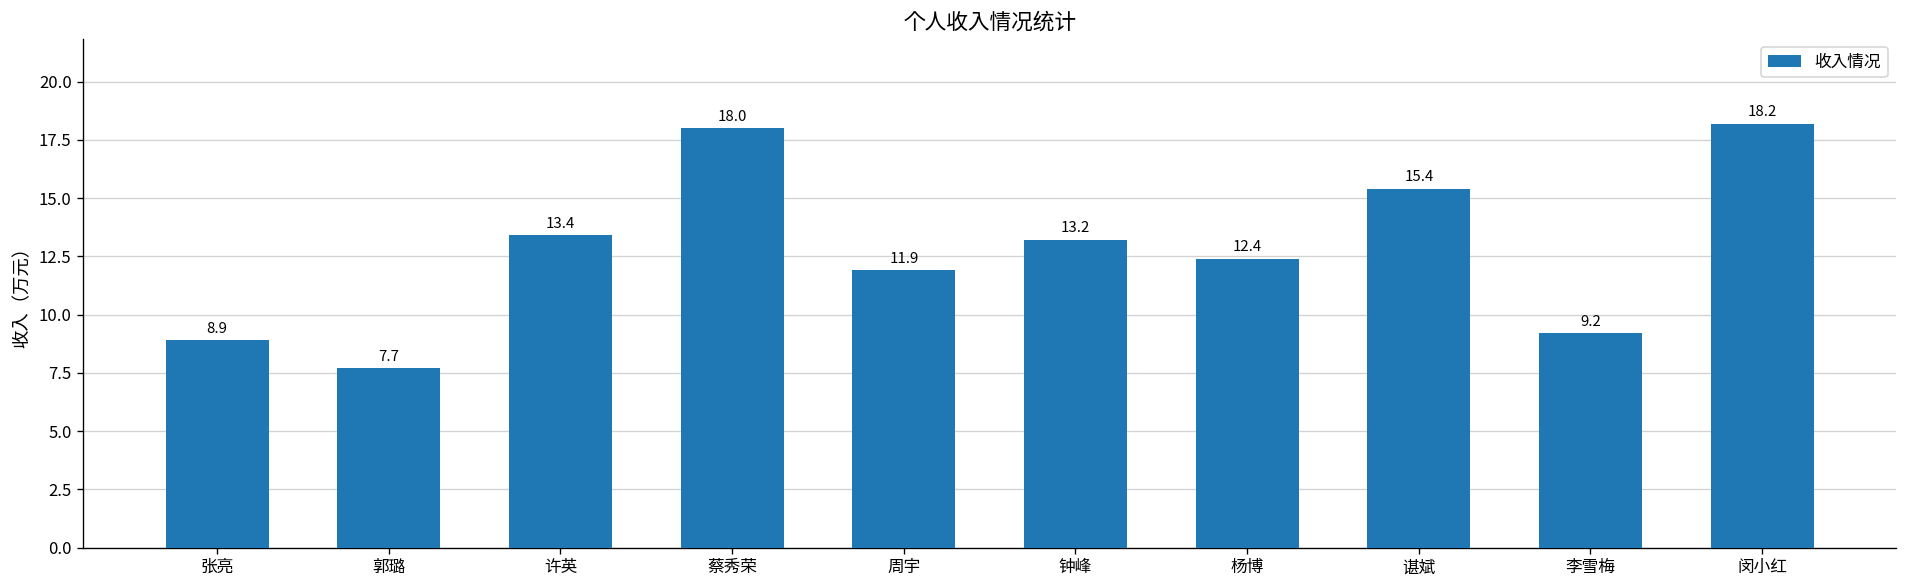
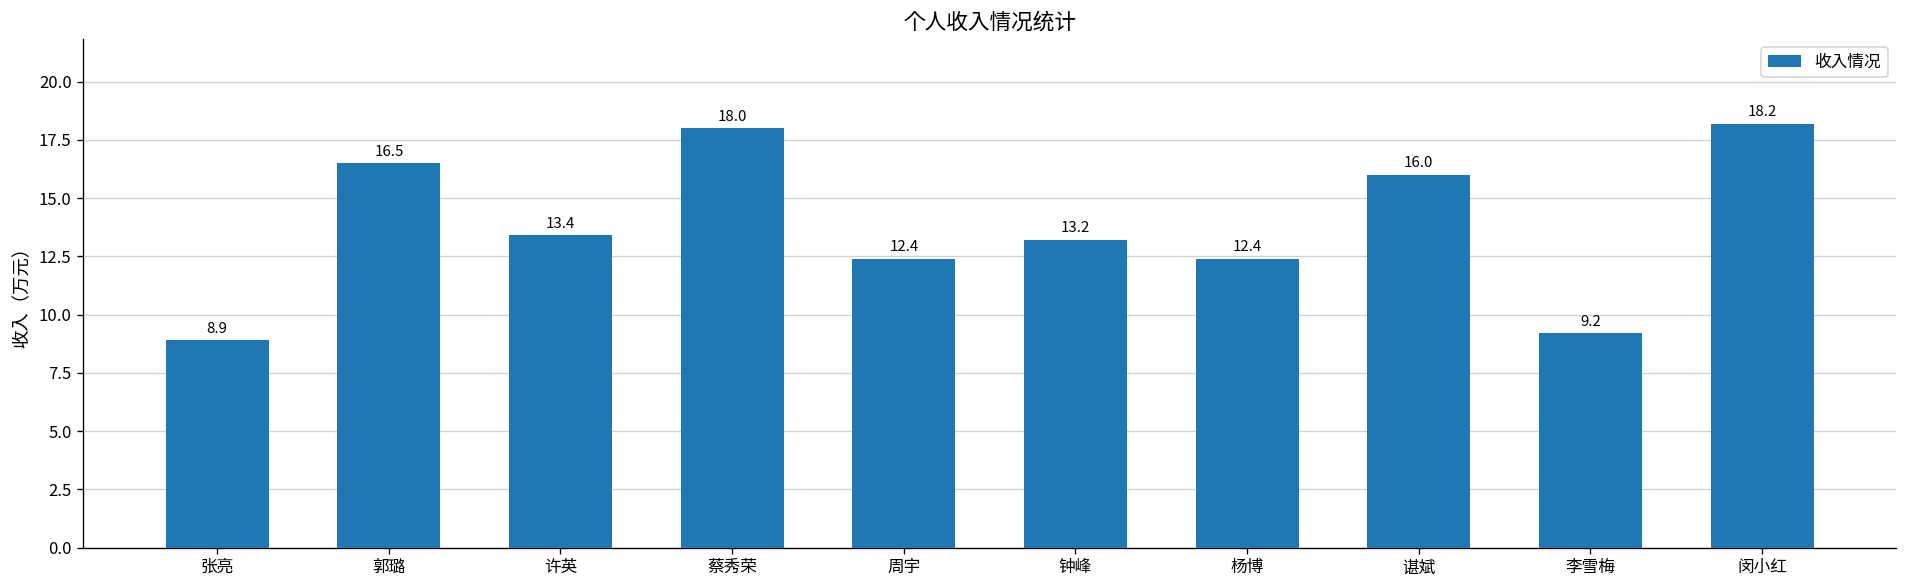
  {
    "张亮": 8.9,
-   "郭璐": 7.7,
+   "郭璐": 16.5,
    "许英": 13.4,
    "蔡秀荣": 18.0,
-   "周宇": 11.9,
+   "周宇": 12.4,
    "钟峰": 13.2,
    "杨博": 12.4,
-   "谌斌": 15.4,
+   "谌斌": 16.0,
    "李雪梅": 9.2,
    "闵小红": 18.2
  }
